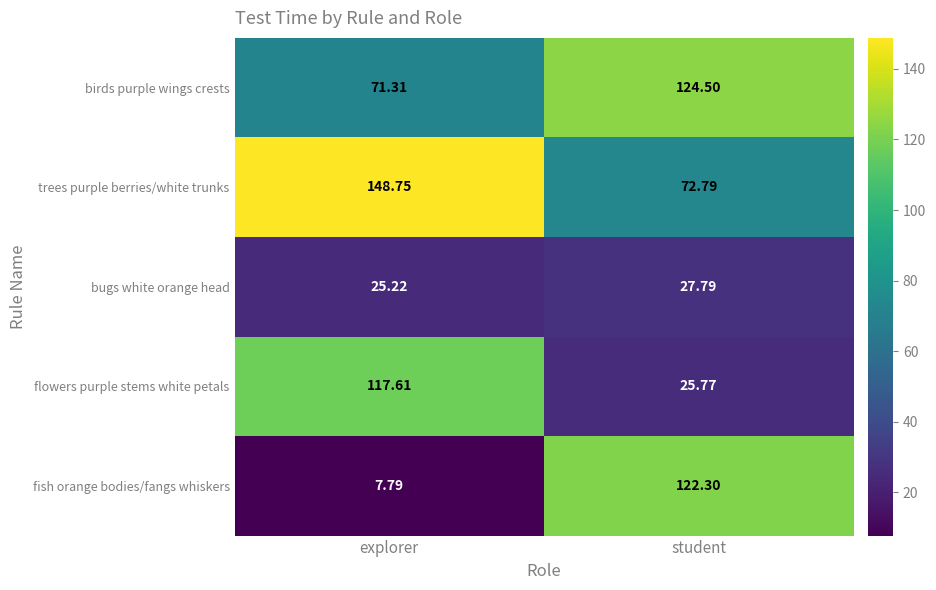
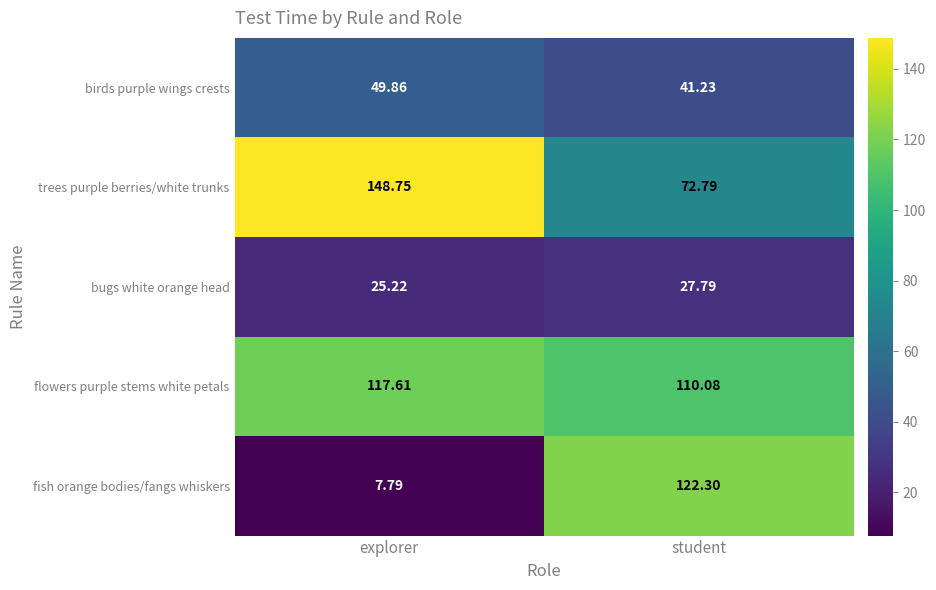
  {
    "birds purple wings crests": {
-     "explorer": 71.31,
-     "student": 124.50
+     "explorer": 49.86,
+     "student": 41.23
    },
    "trees purple berries/white trunks": {
      "explorer": 148.75,
      "student": 72.79
    },
    "bugs white orange head": {
      "explorer": 25.22,
      "student": 27.79
    },
    "flowers purple stems white petals": {
      "explorer": 117.61,
-     "student": 25.77
+     "student": 110.08
    },
    "fish orange bodies/fangs whiskers": {
      "explorer": 7.79,
      "student": 122.30
    }
  }
